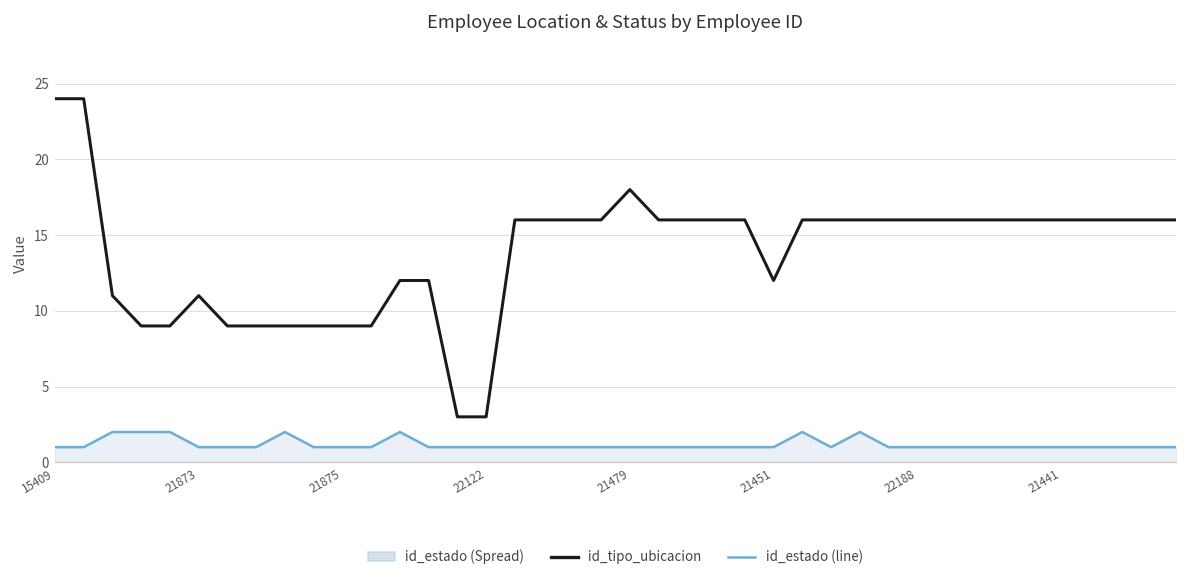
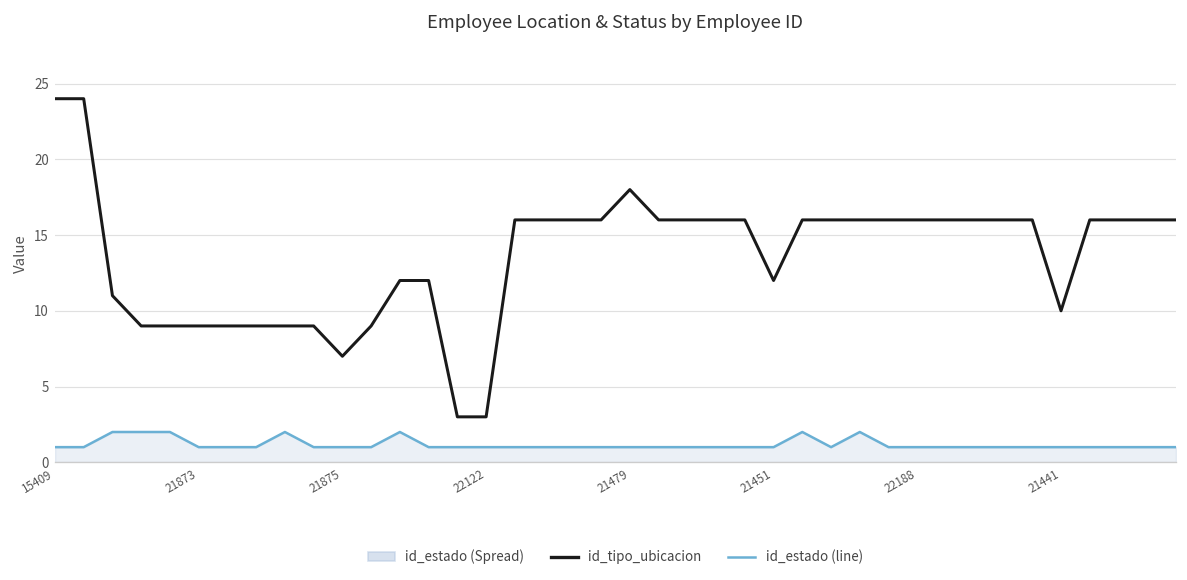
  {
    "id_tipo_ubicacion": {
      "15409": 24,
-     "21873": 11,
-     "21875": 9,
+     "21873": 9,
+     "21875": 7,
      "22122": 3,
      "21479": 18,
      "21451": 12,
      "22188": 16,
-     "21441": 16
+     "21441": 10
    }
  }
